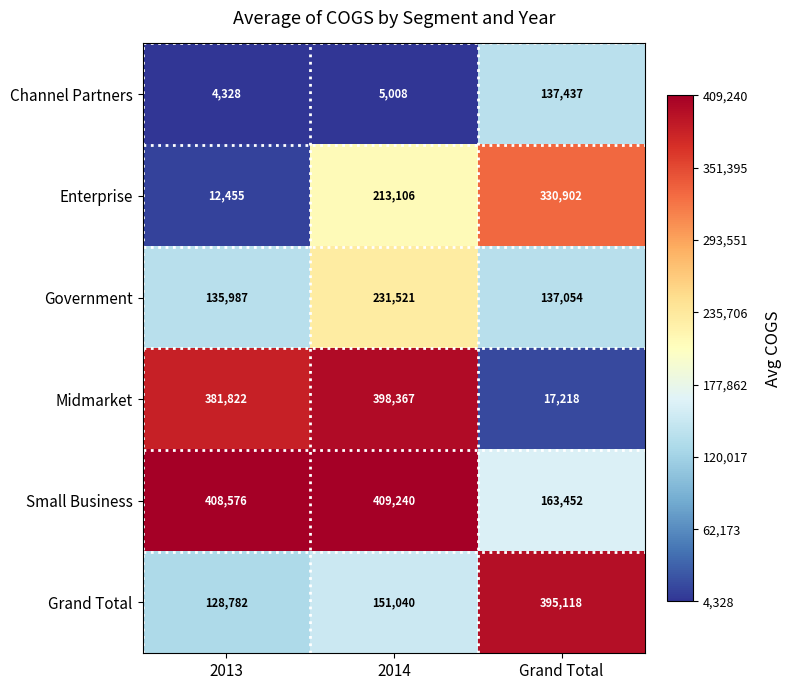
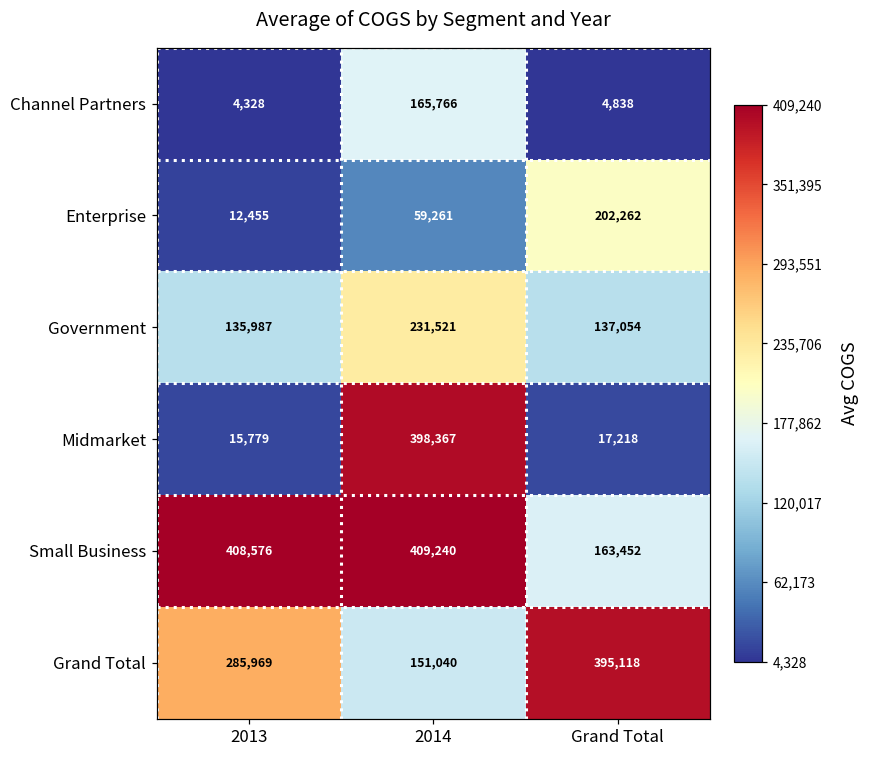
  {
    "Channel Partners": {
      "2013": "4,328",
-     "2014": "5,008",
-     "Grand Total": "137,437"
+     "2014": "165,766",
+     "Grand Total": "4,838"
    },
    "Enterprise": {
      "2013": "12,455",
-     "2014": "213,106",
-     "Grand Total": "330,902"
+     "2014": "59,261",
+     "Grand Total": "202,262"
    },
    "Government": {
      "2013": "135,987",
      "2014": "231,521",
      "Grand Total": "137,054"
    },
    "Midmarket": {
-     "2013": "381,822",
+     "2013": "15,779",
      "2014": "398,367",
      "Grand Total": "17,218"
    },
    "Small Business": {
      "2013": "408,576",
      "2014": "409,240",
      "Grand Total": "163,452"
    },
    "Grand Total": {
-     "2013": "128,782",
+     "2013": "285,969",
      "2014": "151,040",
      "Grand Total": "395,118"
    }
  }
